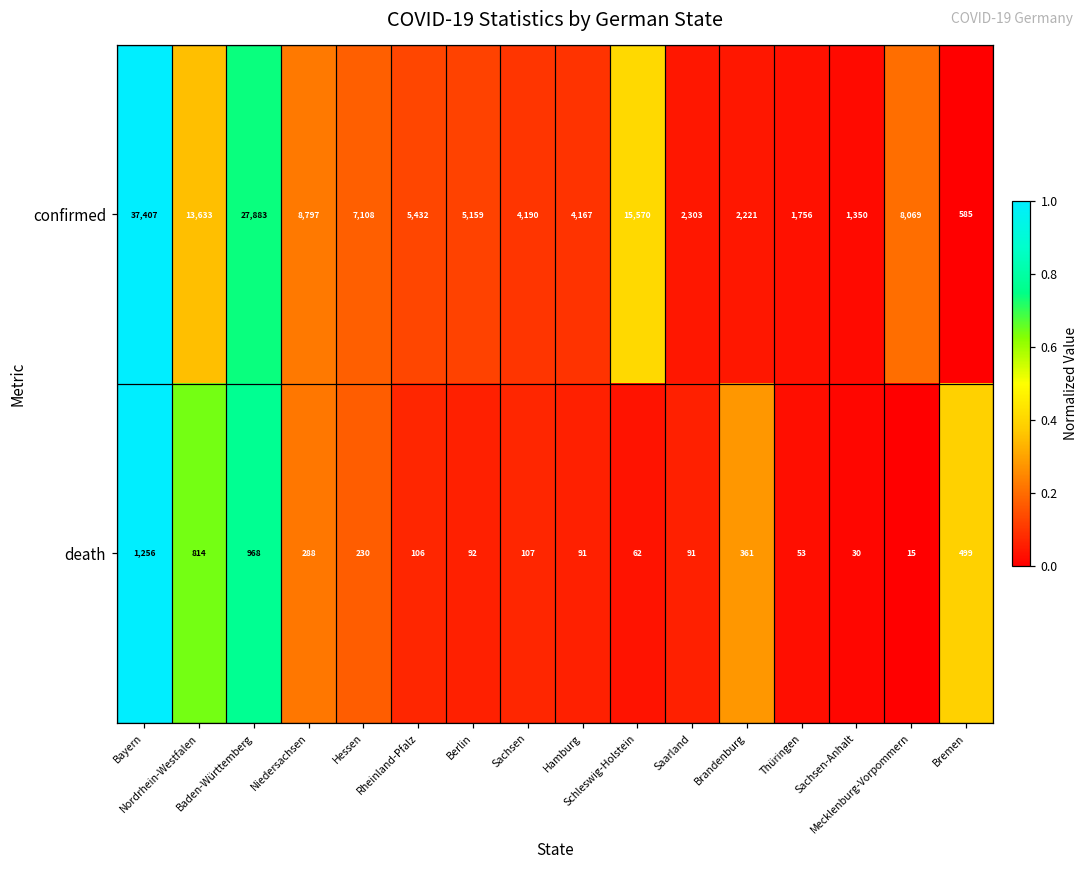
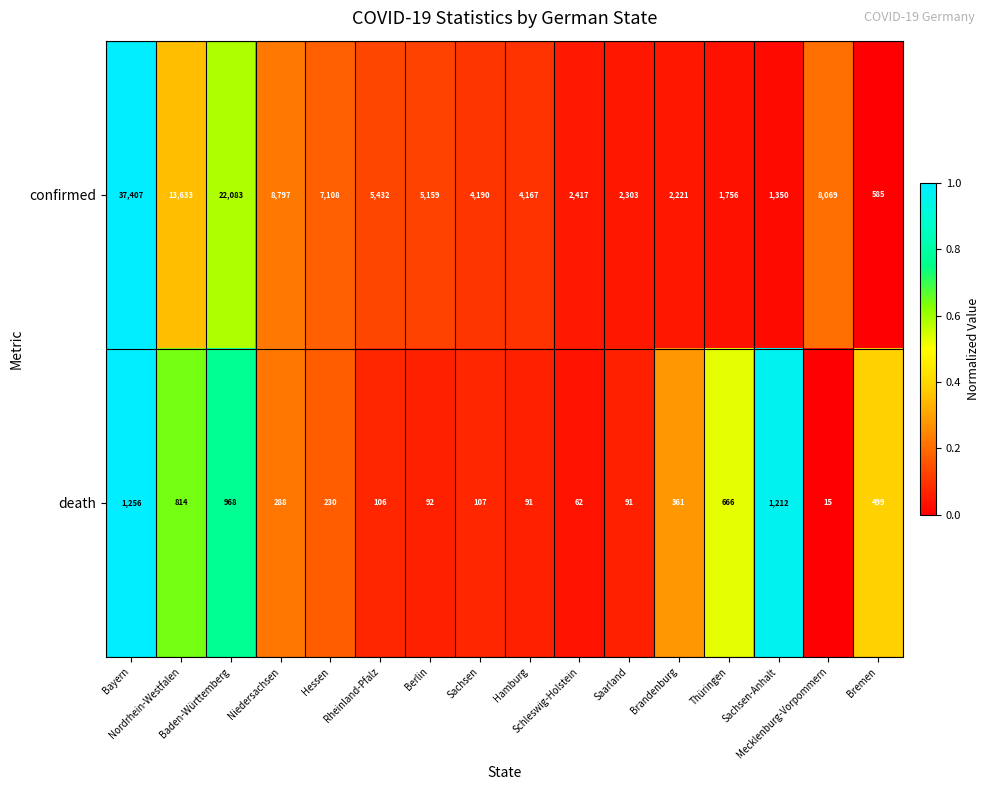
  {
    "confirmed": {
      "Bayern": "37,407",
      "Nordrhein-Westfalen": "13,633",
-     "Baden-Württemberg": "27,883",
+     "Baden-Württemberg": "22,083",
      "Niedersachsen": "8,797",
      "Hessen": "7,108",
      "Rheinland-Pfalz": "5,432",
      "Berlin": "5,159",
      "Sachsen": "4,190",
      "Hamburg": "4,167",
-     "Schleswig-Holstein": "15,570",
+     "Schleswig-Holstein": "2,417",
      "Saarland": "2,303",
      "Brandenburg": "2,221",
      "Thüringen": "1,756",
      "Sachsen-Anhalt": "1,350",
      "Mecklenburg-Vorpommern": "8,069",
      "Bremen": "585"
    },
    "death": {
      "Bayern": "1,256",
      "Nordrhein-Westfalen": "814",
      "Baden-Württemberg": "968",
      "Niedersachsen": "288",
      "Hessen": "230",
      "Rheinland-Pfalz": "106",
      "Berlin": "92",
      "Sachsen": "107",
      "Hamburg": "91",
      "Schleswig-Holstein": "62",
      "Saarland": "91",
      "Brandenburg": "361",
-     "Thüringen": "53",
-     "Sachsen-Anhalt": "30",
+     "Thüringen": "666",
+     "Sachsen-Anhalt": "1,212",
      "Mecklenburg-Vorpommern": "15",
      "Bremen": "499"
    }
  }
